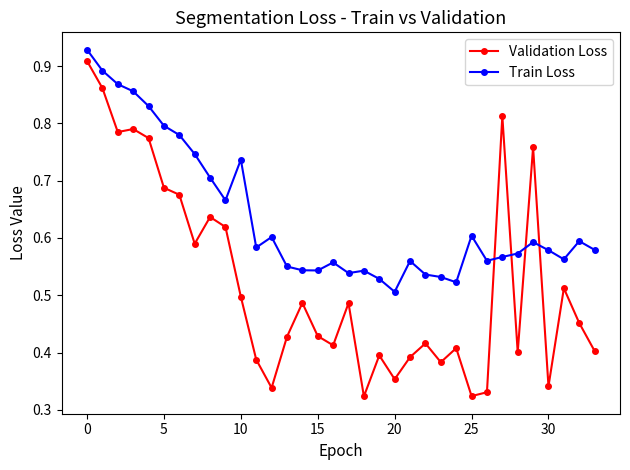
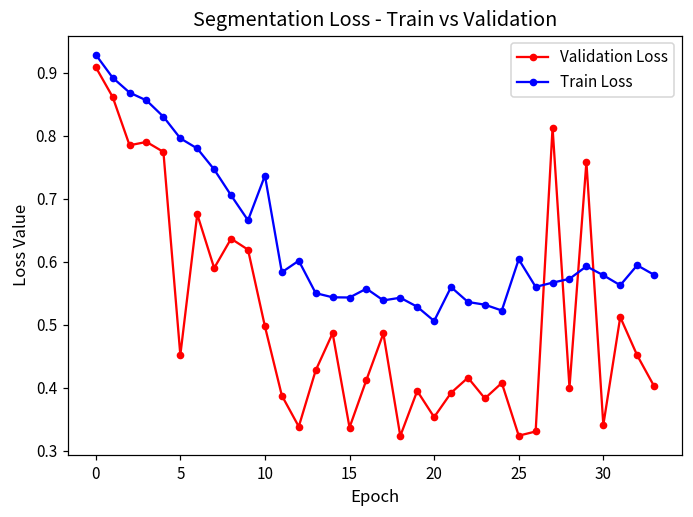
  {
    "Validation Loss": {
      "0": 0.91,
-     "5": 0.69,
+     "5": 0.45,
      "10": 0.50,
-     "15": 0.43,
+     "15": 0.34,
      "20": 0.35,
      "25": 0.32,
      "30": 0.34
    },
    "Train Loss": {
      "0": 0.93,
      "5": 0.80,
      "10": 0.74,
      "15": 0.54,
      "20": 0.51,
      "25": 0.60,
      "30": 0.58
    }
  }
